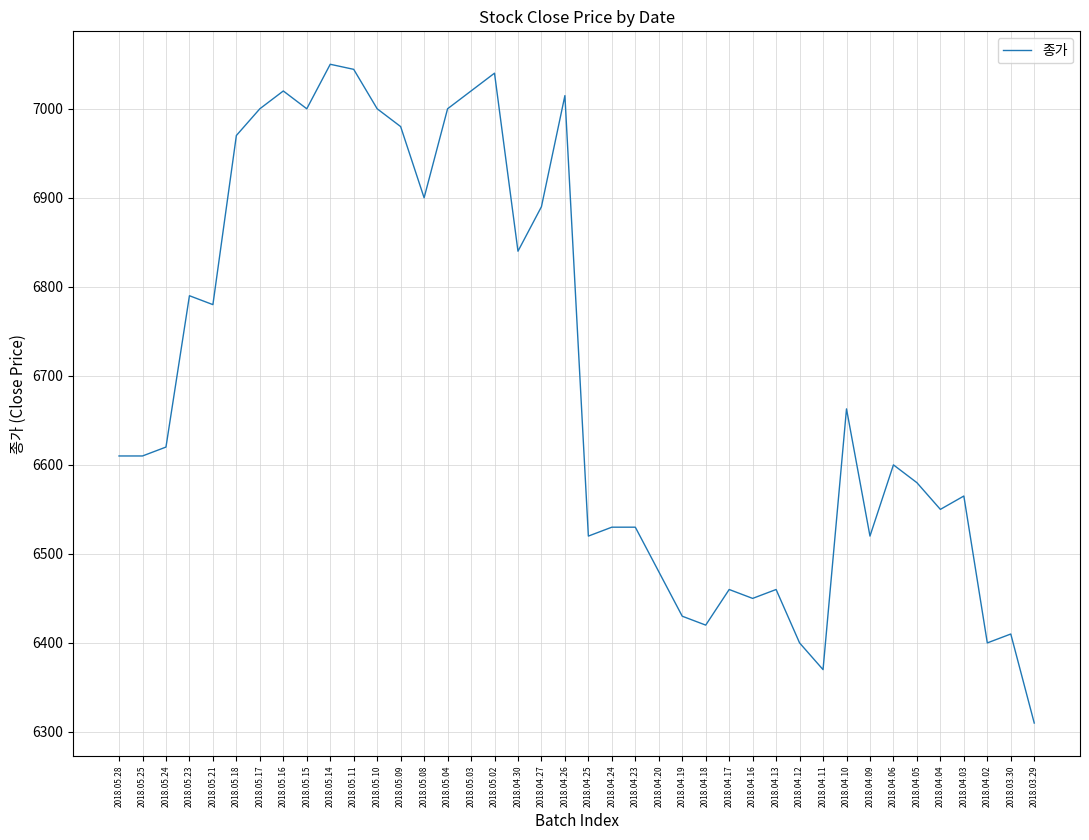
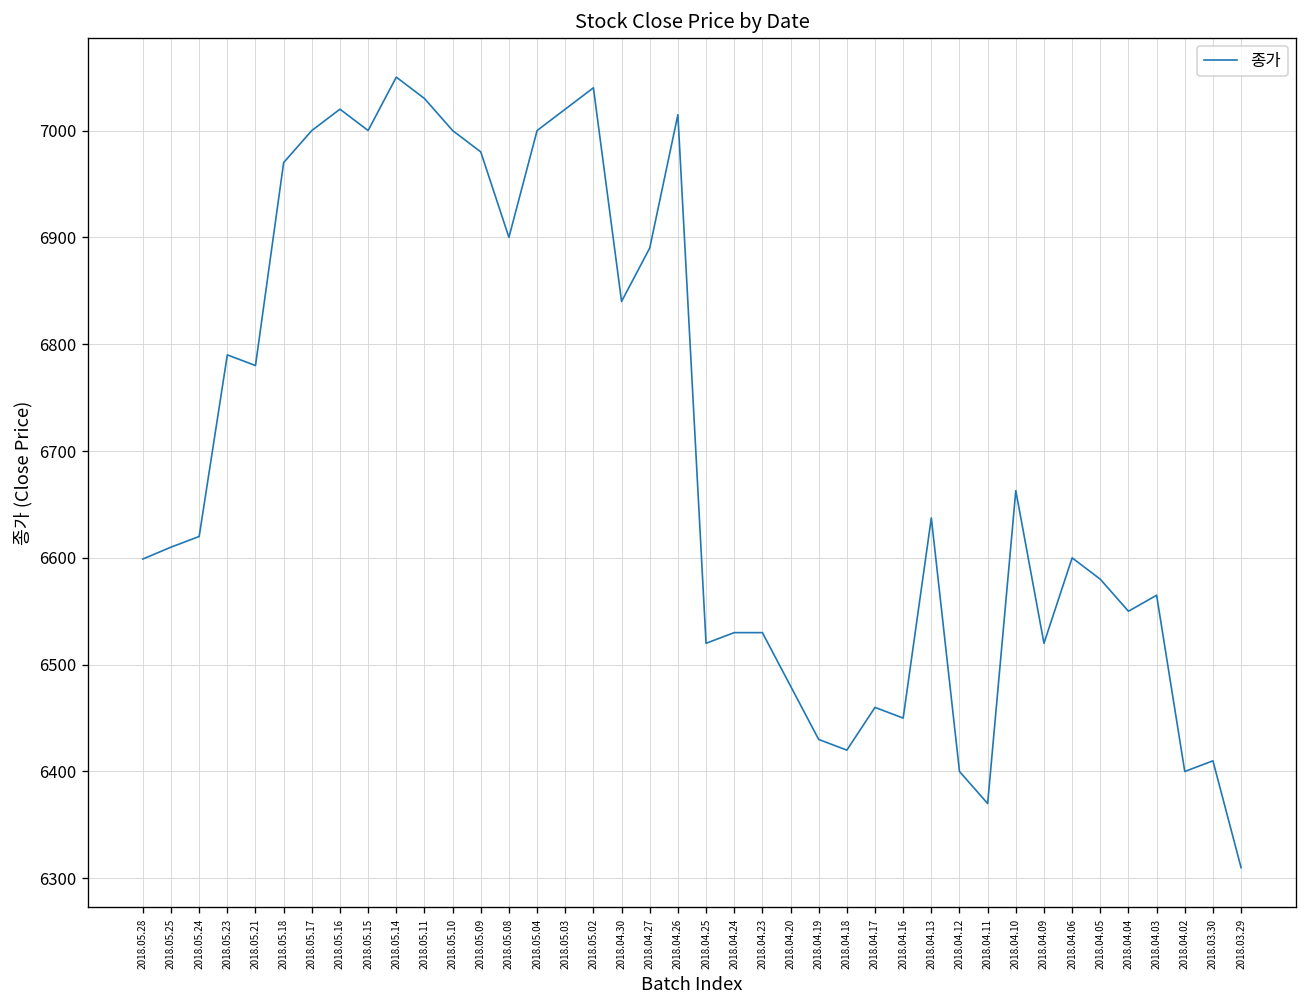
  {
-   "2018.05.28": 6610,
+   "2018.05.28": 6600,
    "2018.05.25": 6610,
    "2018.05.24": 6620,
    "2018.05.23": 6790,
    "2018.05.21": 6780,
    "2018.05.18": 6970,
    "2018.05.17": 7000,
    "2018.05.16": 7020,
    "2018.05.15": 7000,
    "2018.05.14": 7050,
-   "2018.05.11": 7040,
+   "2018.05.11": 7030,
    "2018.05.10": 7000,
    "2018.05.09": 6980,
    "2018.05.08": 6900,
    "2018.05.04": 7000,
    "2018.05.03": 7020,
    "2018.05.02": 7040,
    "2018.04.30": 6840,
    "2018.04.27": 6890,
    "2018.04.26": 7010,
    "2018.04.25": 6520,
    "2018.04.24": 6530,
    "2018.04.23": 6530,
    "2018.04.20": 6480,
    "2018.04.19": 6430,
    "2018.04.18": 6420,
    "2018.04.17": 6460,
    "2018.04.16": 6450,
-   "2018.04.13": 6460,
+   "2018.04.13": 6640,
    "2018.04.12": 6400,
    "2018.04.11": 6370,
    "2018.04.10": 6660,
    "2018.04.09": 6520,
    "2018.04.06": 6600,
    "2018.04.05": 6580,
    "2018.04.04": 6550,
    "2018.04.03": 6570,
    "2018.04.02": 6400,
    "2018.03.30": 6410,
    "2018.03.29": 6310
  }
